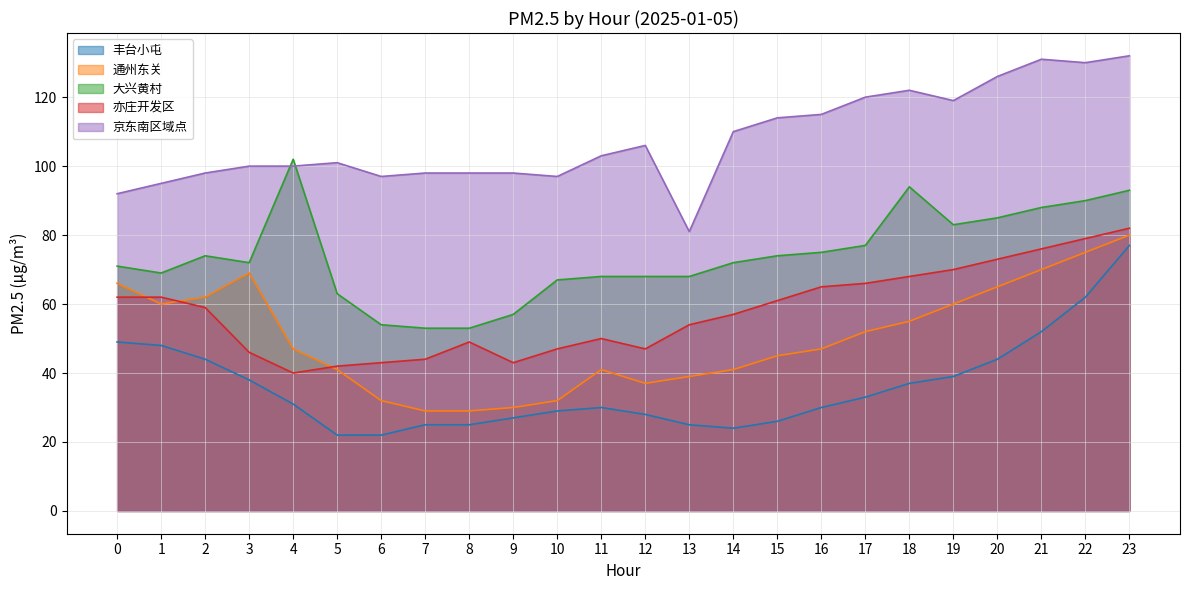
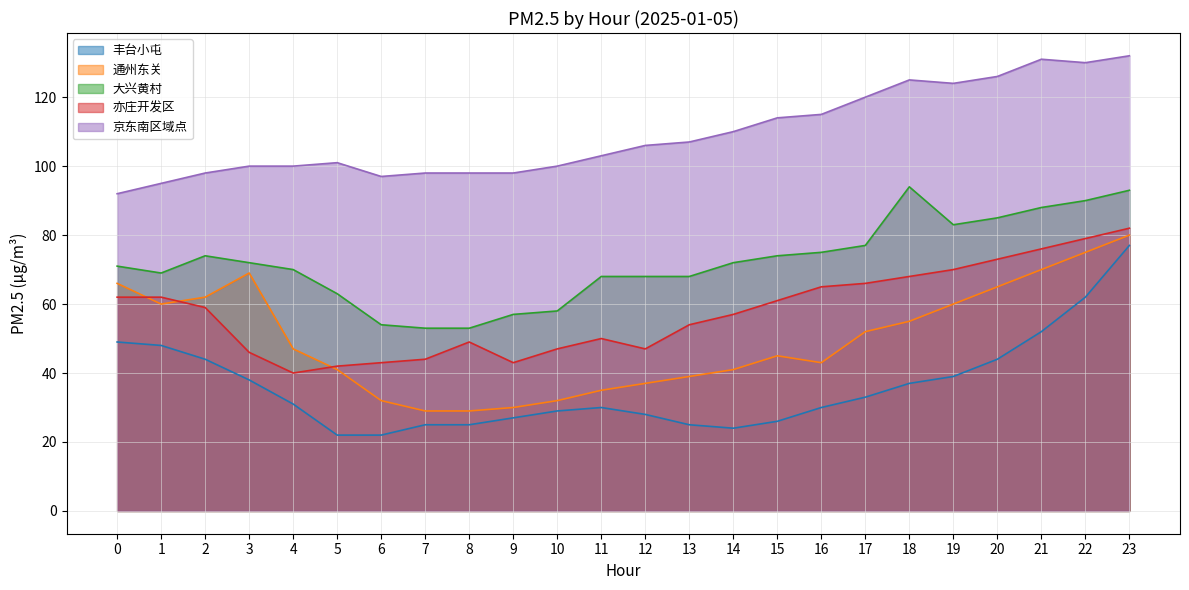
  {
    "丰台小屯": {
      "0": 49,
      "1": 48,
      "2": 44,
      "3": 38,
      "4": 31,
      "5": 22,
      "6": 22,
      "7": 25,
      "8": 25,
      "9": 27,
      "10": 29,
      "11": 30,
      "12": 28,
      "13": 25,
      "14": 24,
      "15": 26,
      "16": 30,
      "17": 33,
      "18": 37,
      "19": 39,
      "20": 44,
      "21": 52,
      "22": 62,
      "23": 77
    },
    "通州东关": {
      "0": 66,
      "1": 60,
      "2": 62,
      "3": 69,
      "4": 47,
      "5": 41,
      "6": 32,
      "7": 29,
      "8": 29,
      "9": 30,
      "10": 32,
-     "11": 41,
+     "11": 35,
      "12": 37,
      "13": 39,
      "14": 41,
      "15": 45,
-     "16": 47,
+     "16": 43,
      "17": 52,
      "18": 55,
      "19": 60,
      "20": 65,
      "21": 70,
      "22": 75,
      "23": 80
    },
    "大兴黄村": {
      "0": 71,
      "1": 69,
      "2": 74,
      "3": 72,
-     "4": 102,
+     "4": 70,
      "5": 63,
      "6": 54,
      "7": 53,
      "8": 53,
      "9": 57,
-     "10": 67,
+     "10": 58,
      "11": 68,
      "12": 68,
      "13": 68,
      "14": 72,
      "15": 74,
      "16": 75,
      "17": 77,
      "18": 94,
      "19": 83,
      "20": 85,
      "21": 88,
      "22": 90,
      "23": 93
    },
    "亦庄开发区": {
      "0": 62,
      "1": 62,
      "2": 59,
      "3": 46,
      "4": 40,
      "5": 42,
      "6": 43,
      "7": 44,
      "8": 49,
      "9": 43,
      "10": 47,
      "11": 50,
      "12": 47,
      "13": 54,
      "14": 57,
      "15": 61,
      "16": 65,
      "17": 66,
      "18": 68,
      "19": 70,
      "20": 73,
      "21": 76,
      "22": 79,
      "23": 82
    },
    "京东南区域点": {
      "0": 92,
      "1": 95,
      "2": 98,
      "3": 100,
      "4": 100,
      "5": 101,
      "6": 97,
      "7": 98,
      "8": 98,
      "9": 98,
-     "10": 97,
+     "10": 100,
      "11": 103,
      "12": 106,
-     "13": 81,
+     "13": 107,
      "14": 110,
      "15": 114,
      "16": 115,
      "17": 120,
-     "18": 122,
-     "19": 119,
+     "18": 125,
+     "19": 124,
      "20": 126,
      "21": 131,
      "22": 130,
      "23": 132
    }
  }
